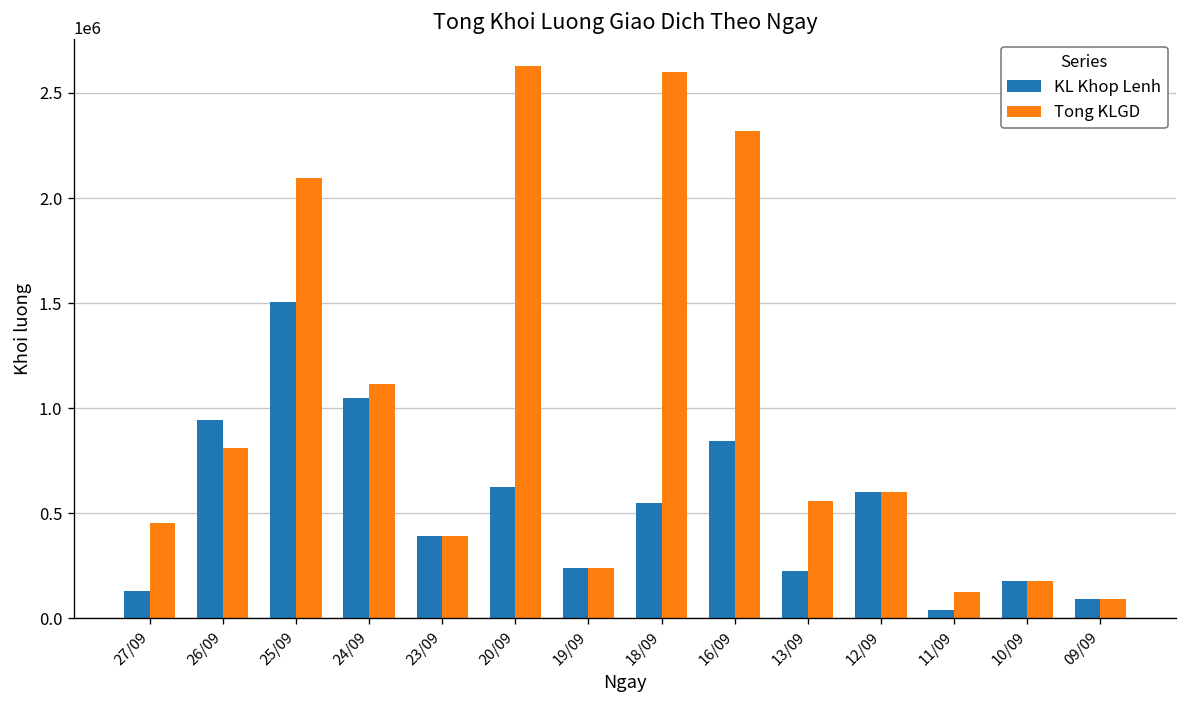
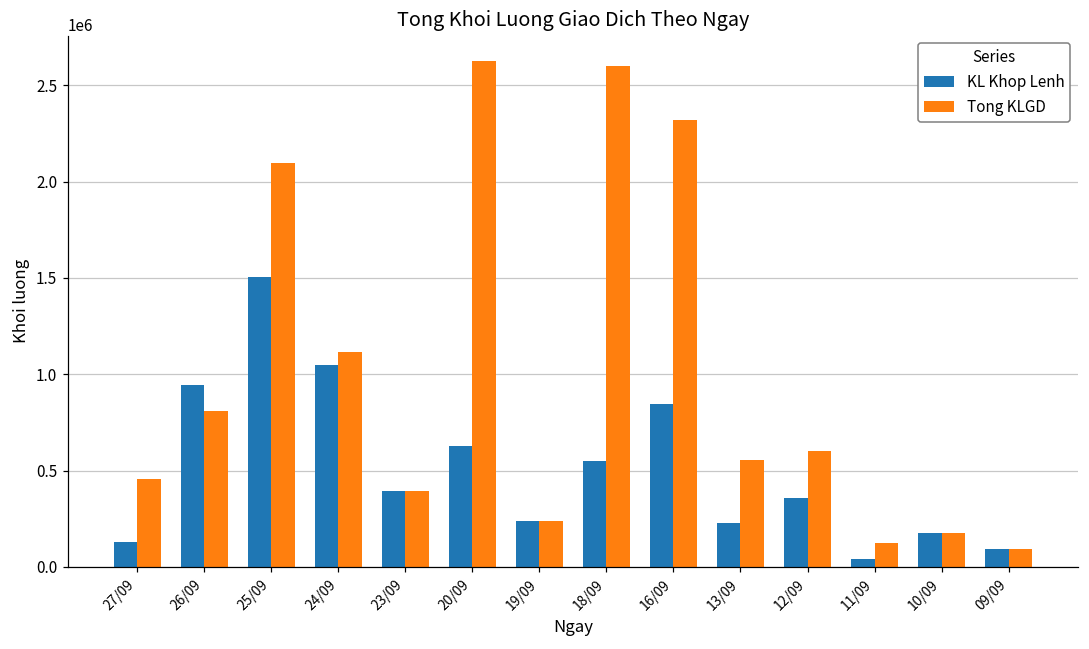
  {
    "KL Khop Lenh": {
      "27/09": 130000,
      "26/09": 940000,
      "25/09": 1500000,
      "24/09": 1050000,
      "23/09": 390000,
      "20/09": 630000,
      "19/09": 240000,
      "18/09": 550000,
      "16/09": 840000,
      "13/09": 230000,
-     "12/09": 600000,
+     "12/09": 360000,
      "11/09": 40000,
      "10/09": 180000,
      "09/09": 90000
    },
    "Tong KLGD": {
      "27/09": 450000,
      "26/09": 810000,
      "25/09": 2100000,
      "24/09": 1120000,
      "23/09": 390000,
      "20/09": 2630000,
      "19/09": 240000,
      "18/09": 2600000,
      "16/09": 2320000,
      "13/09": 560000,
      "12/09": 600000,
      "11/09": 130000,
      "10/09": 180000,
      "09/09": 90000
    }
  }
